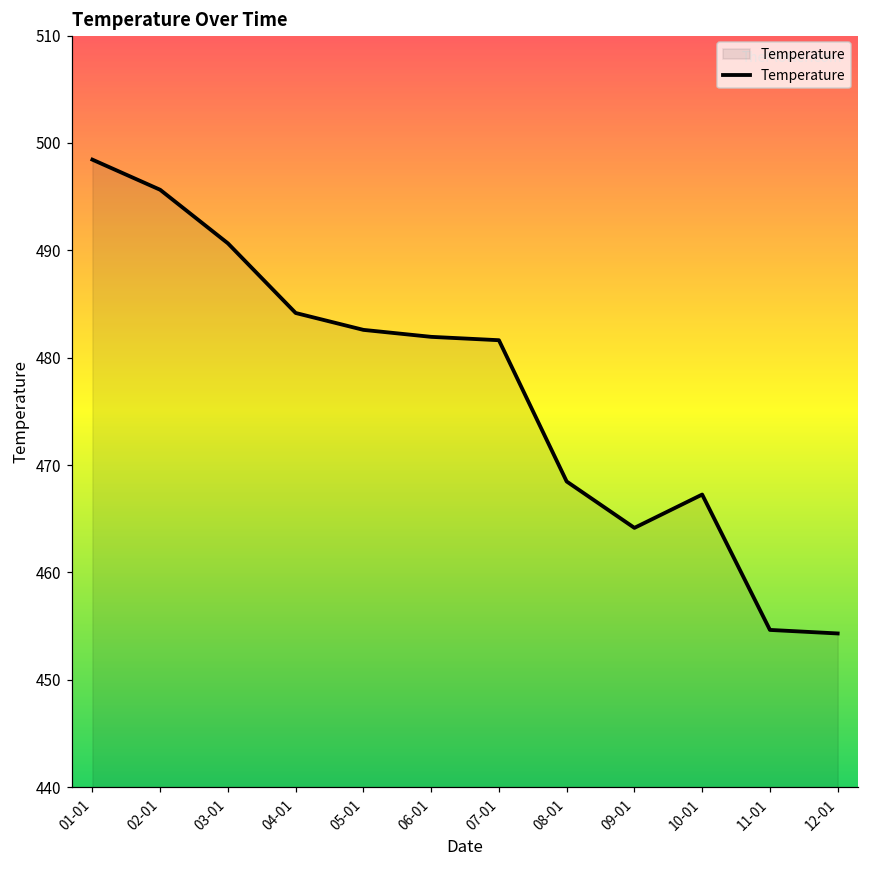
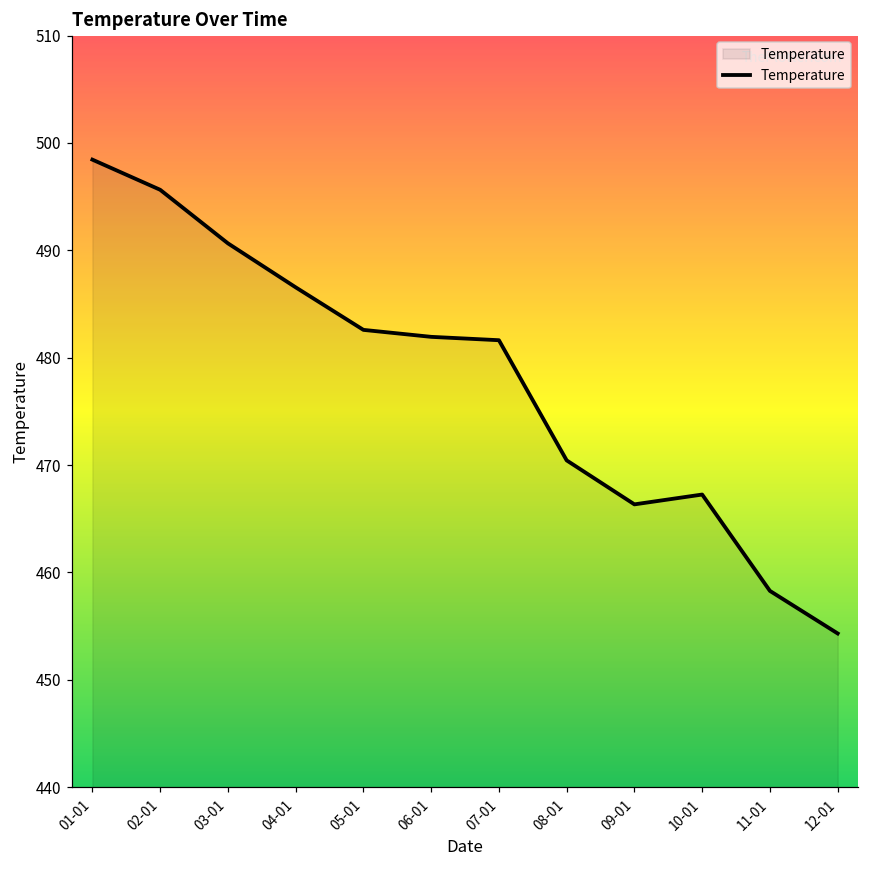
  {
    "01-01": 498,
    "02-01": 496,
    "03-01": 491,
-   "04-01": 484,
+   "04-01": 487,
    "05-01": 483,
    "06-01": 482,
    "07-01": 482,
-   "08-01": 468,
-   "09-01": 464,
+   "08-01": 470,
+   "09-01": 466,
    "10-01": 467,
-   "11-01": 455,
+   "11-01": 458,
    "12-01": 454
  }
